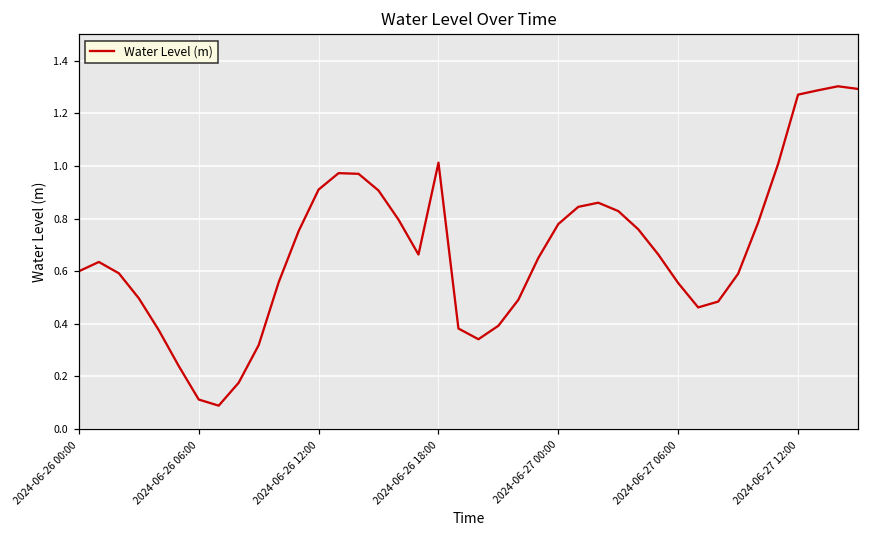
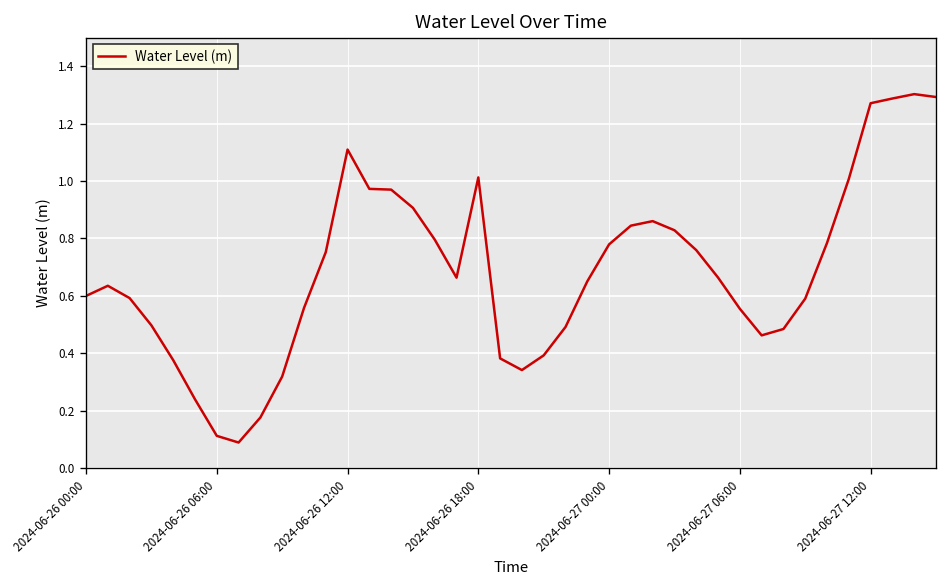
  {
    "2024-06-26 00:00": 0.60,
    "2024-06-26 06:00": 0.11,
-   "2024-06-26 12:00": 0.91,
+   "2024-06-26 12:00": 1.11,
    "2024-06-26 18:00": 1.01,
    "2024-06-27 00:00": 0.78,
    "2024-06-27 06:00": 0.55,
    "2024-06-27 12:00": 1.27
  }
